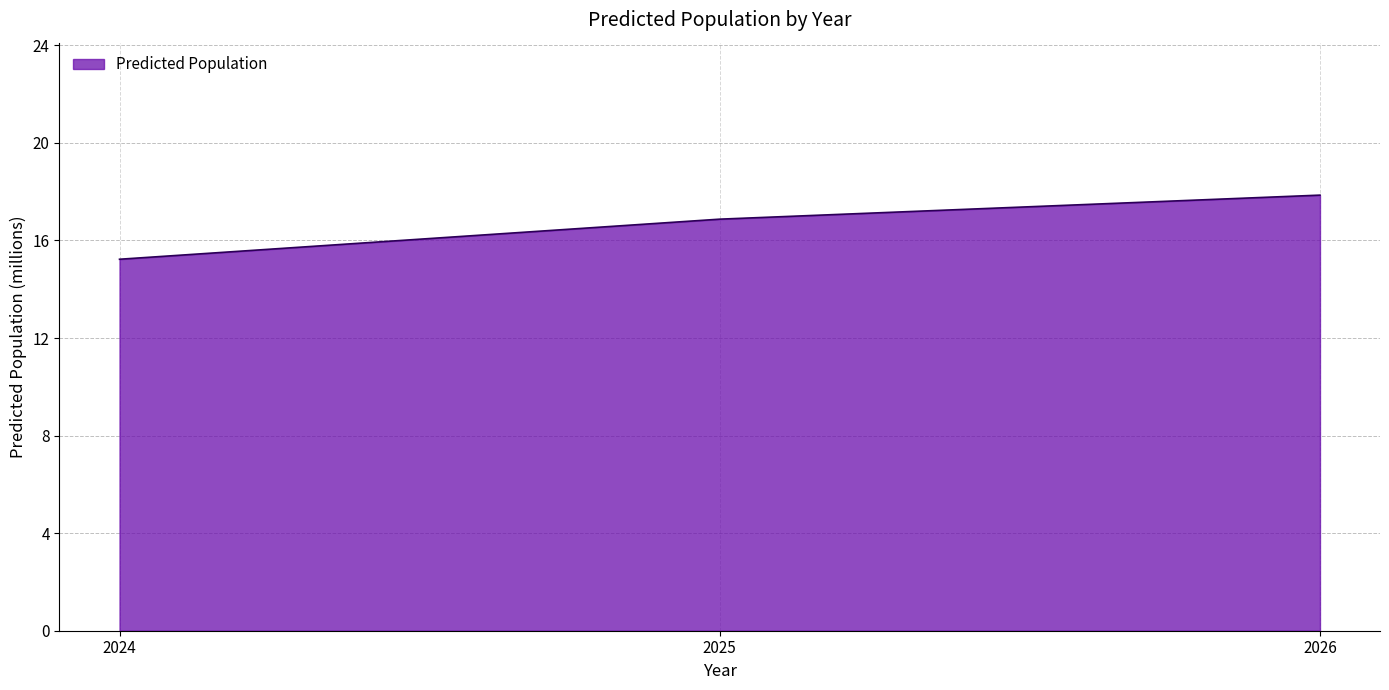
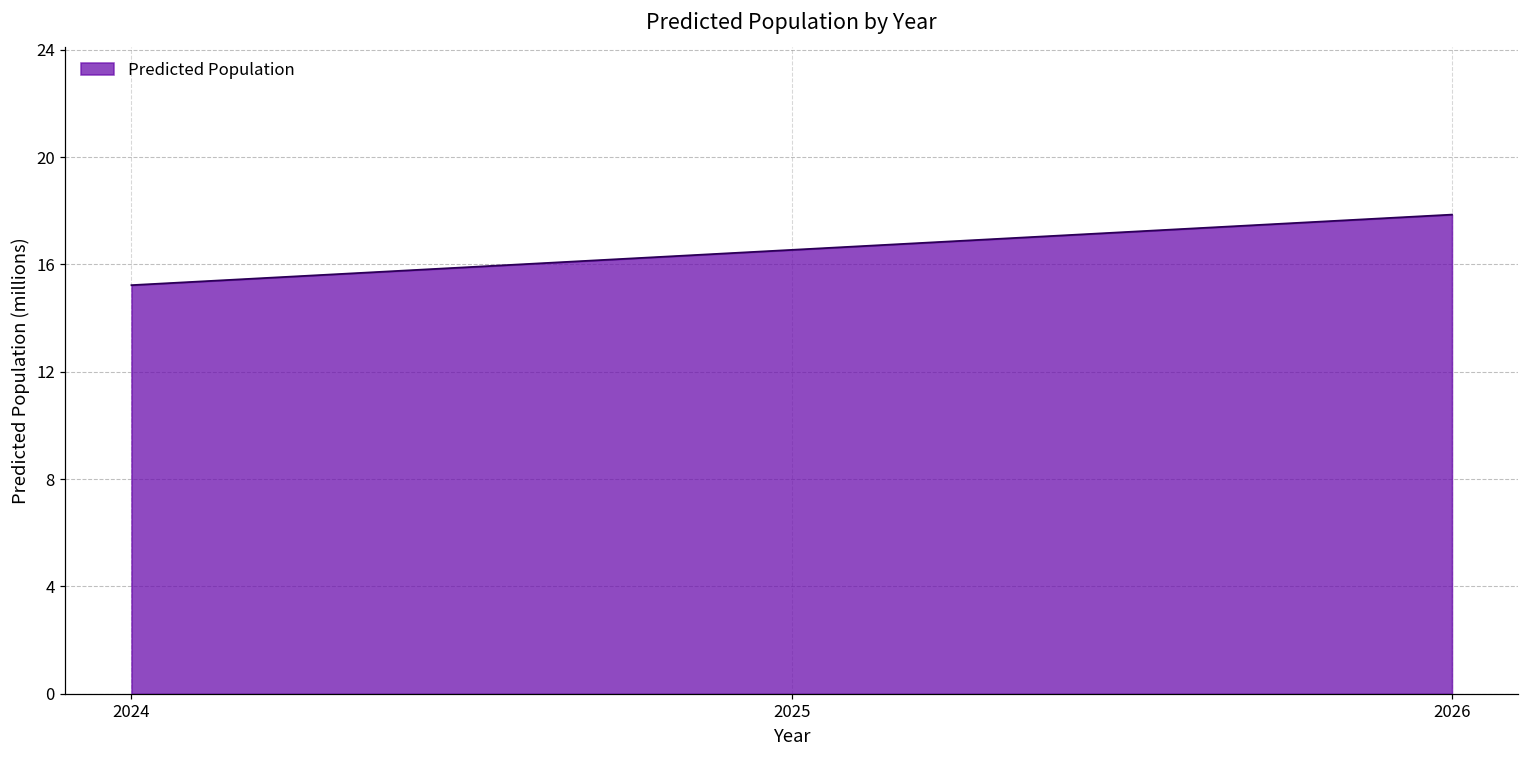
  {
    "2024": 15.2,
-   "2025": 16.9,
+   "2025": 16.5,
    "2026": 17.9
  }
